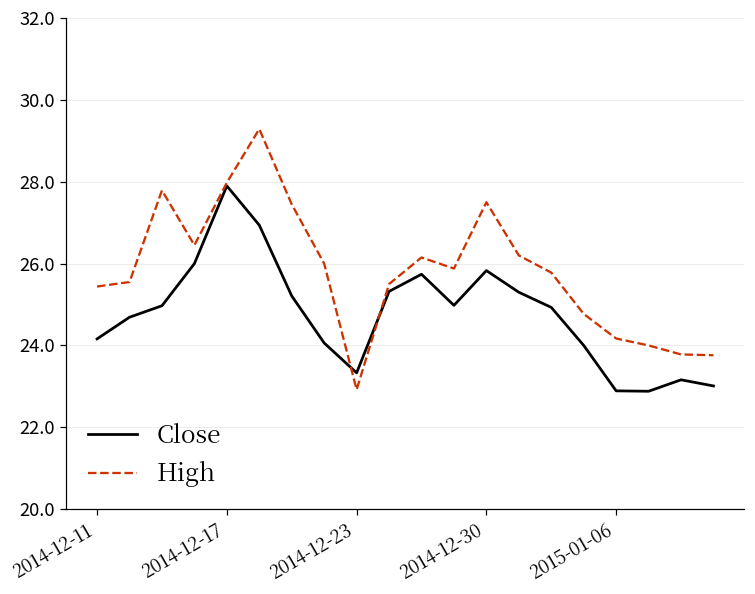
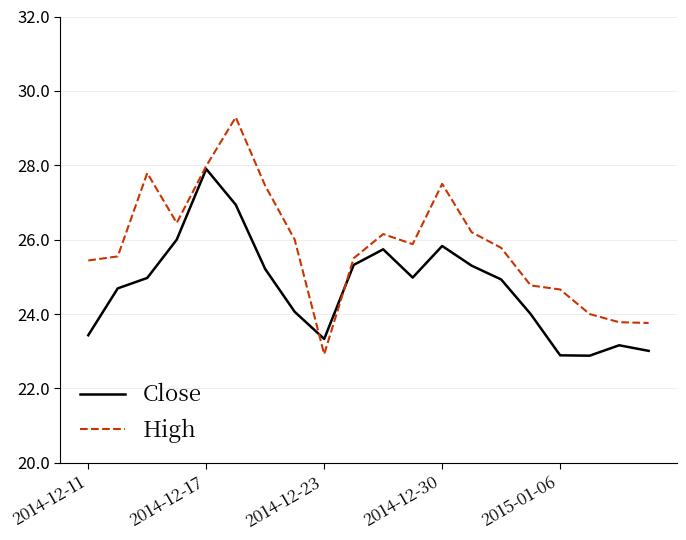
  {
    "Close": {
-     "2014-12-11": 24.2,
+     "2014-12-11": 23.4,
      "2014-12-17": 27.9,
      "2014-12-23": 23.3,
      "2014-12-30": 25.8,
      "2015-01-06": 22.9
    },
    "High": {
      "2014-12-11": 25.4,
      "2014-12-17": 28.0,
      "2014-12-23": 22.9,
      "2014-12-30": 27.5,
-     "2015-01-06": 24.2
+     "2015-01-06": 24.7
    }
  }
